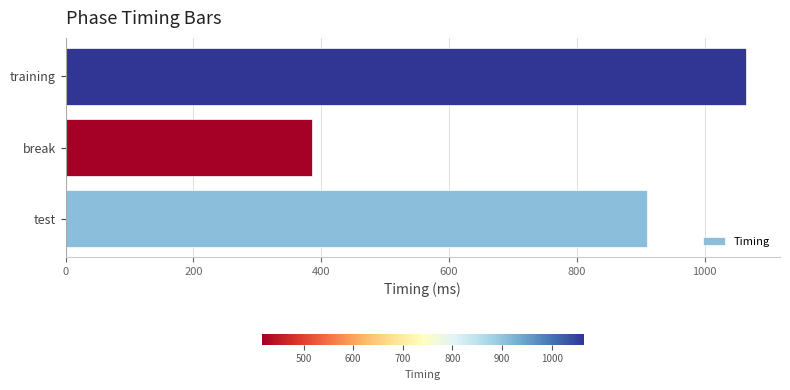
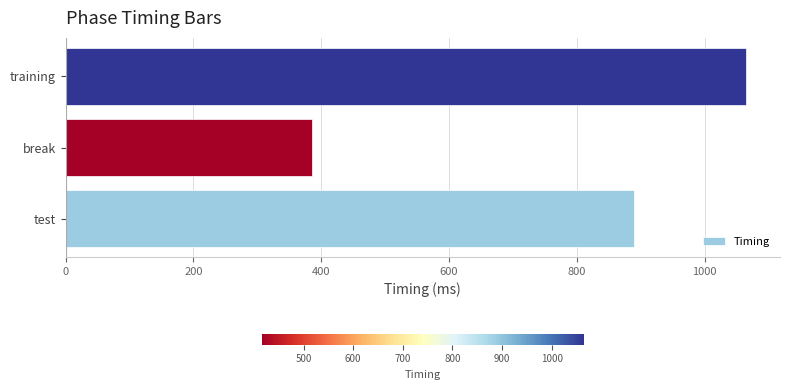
  {
    "training": 1060,
    "break": 390,
-   "test": 910
+   "test": 890
  }
